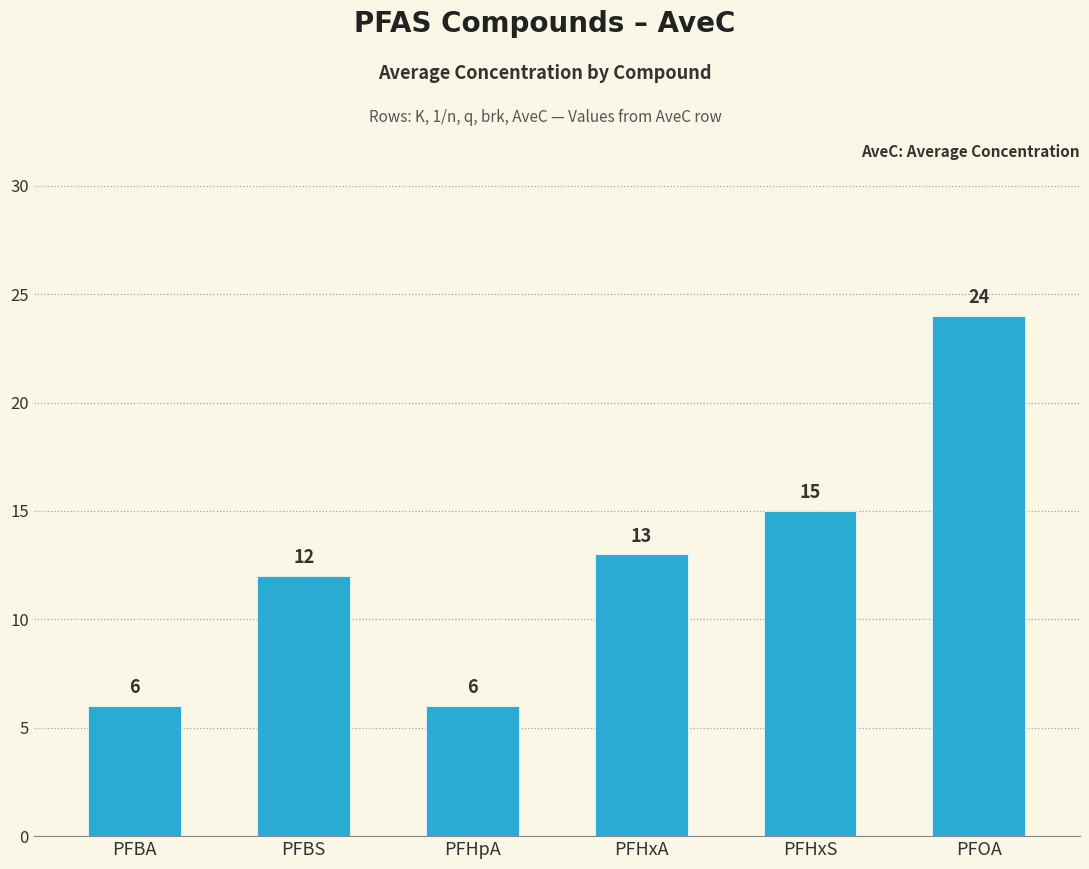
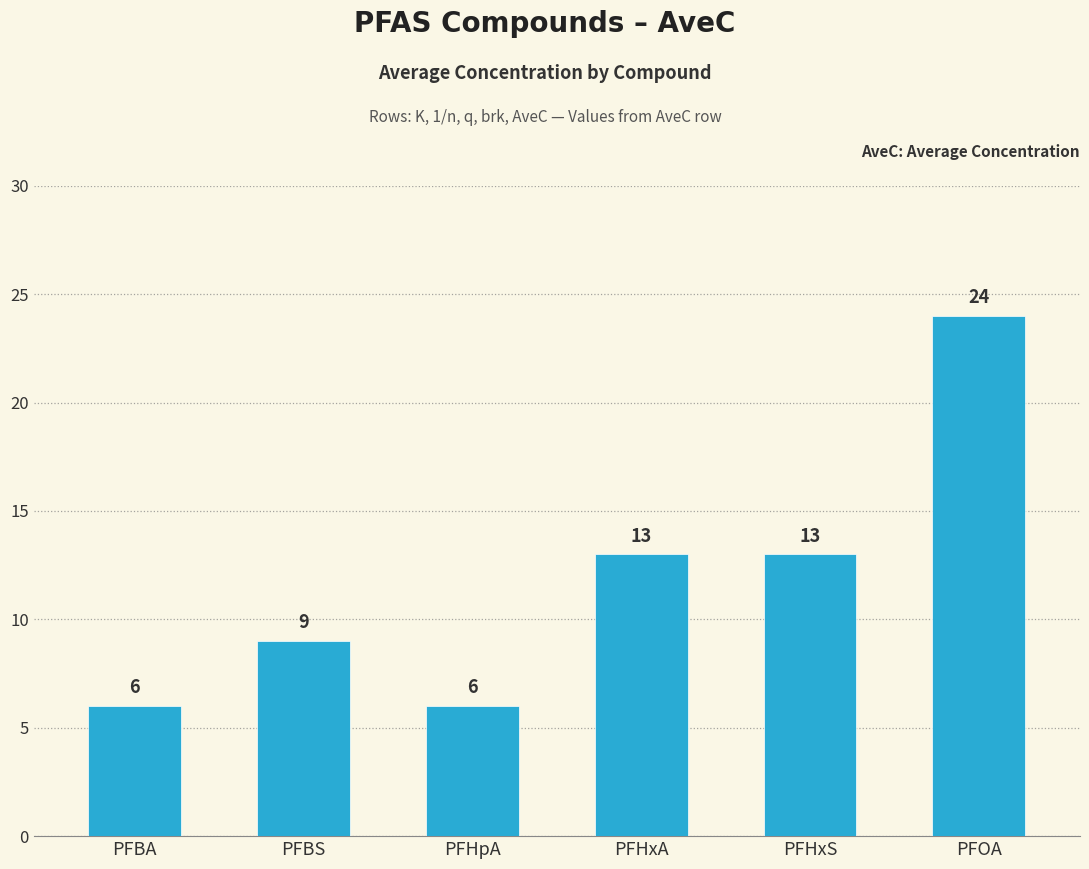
  {
    "PFBA": 6,
-   "PFBS": 12,
+   "PFBS": 9,
    "PFHpA": 6,
    "PFHxA": 13,
-   "PFHxS": 15,
+   "PFHxS": 13,
    "PFOA": 24
  }
